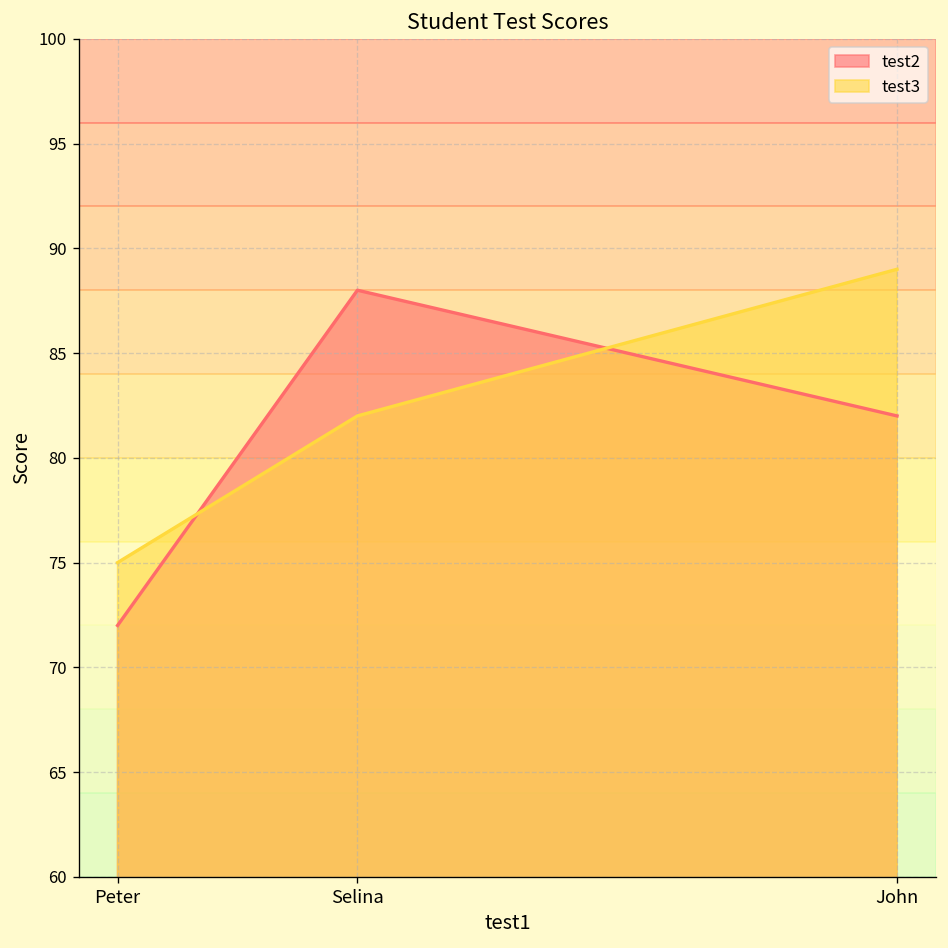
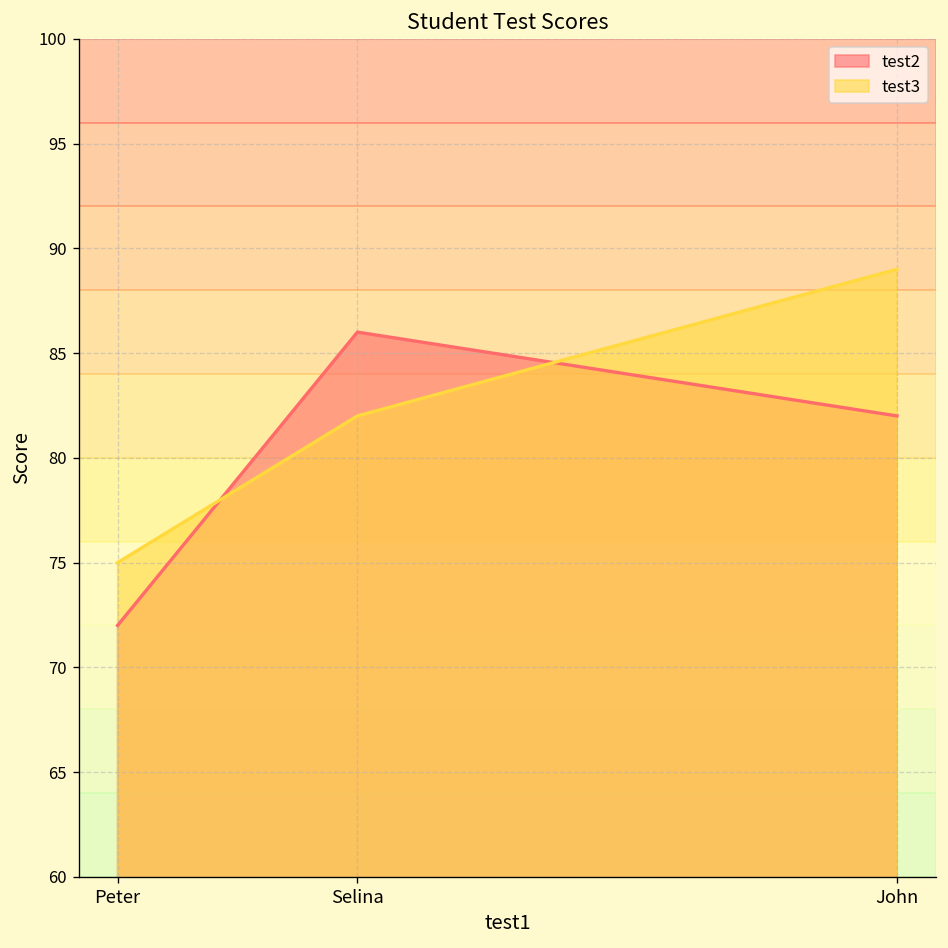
  {
    "test2": {
      "Peter": 72,
-     "Selina": 88,
+     "Selina": 86,
      "John": 82
    },
    "test3": {
      "Peter": 75,
      "Selina": 82,
      "John": 89
    }
  }
